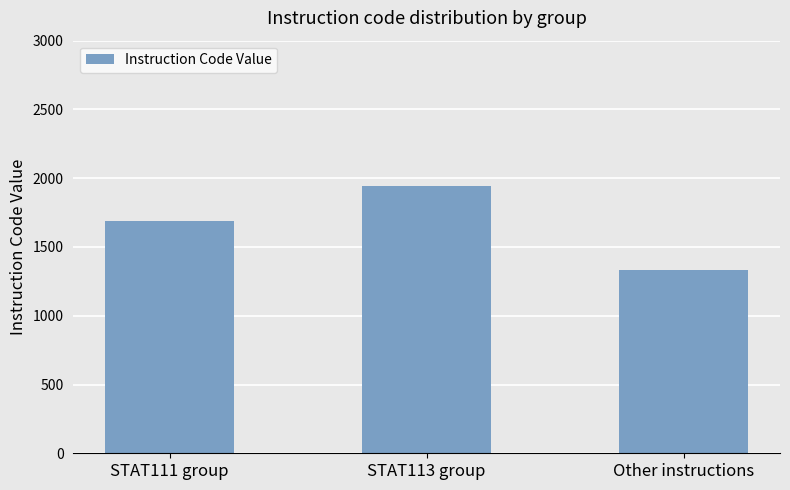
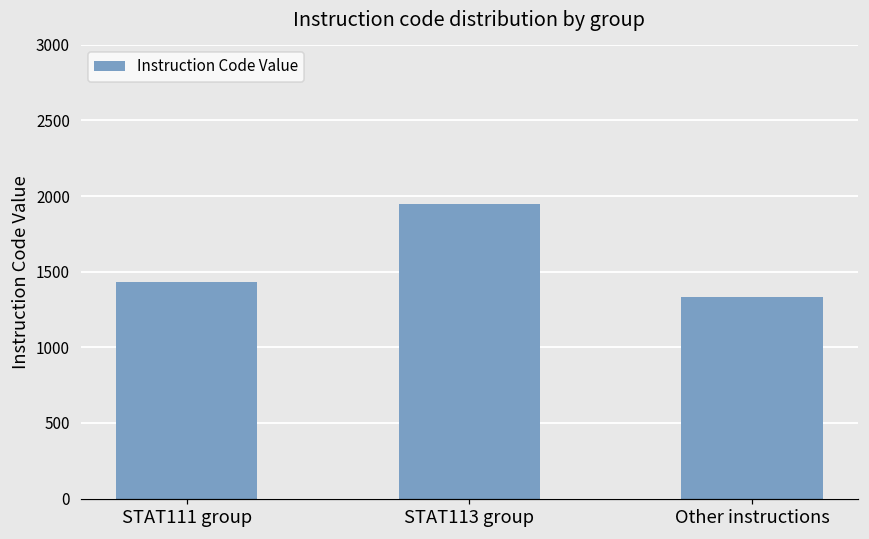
  {
-   "STAT111 group": 1690,
+   "STAT111 group": 1430,
    "STAT113 group": 1950,
    "Other instructions": 1330
  }
